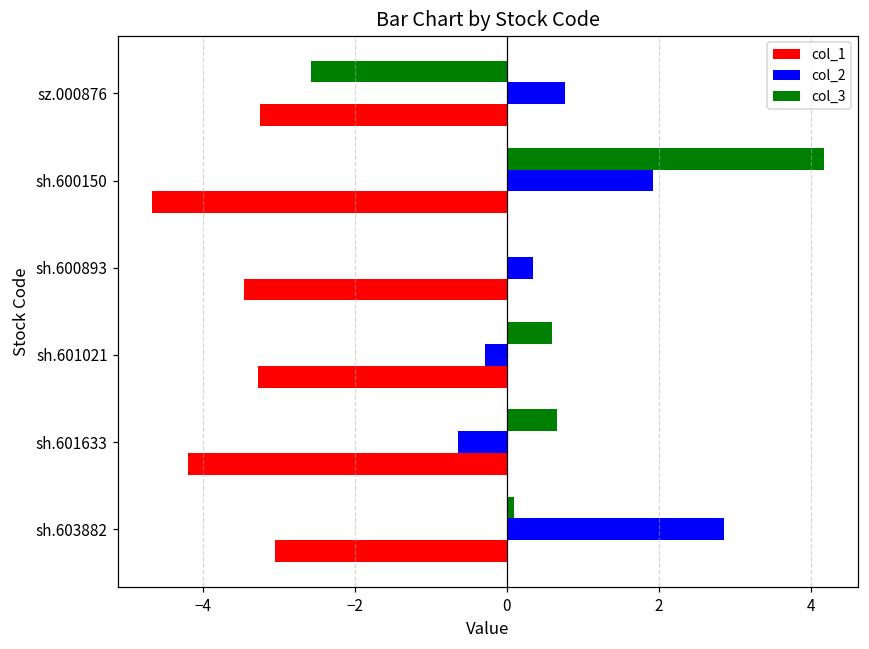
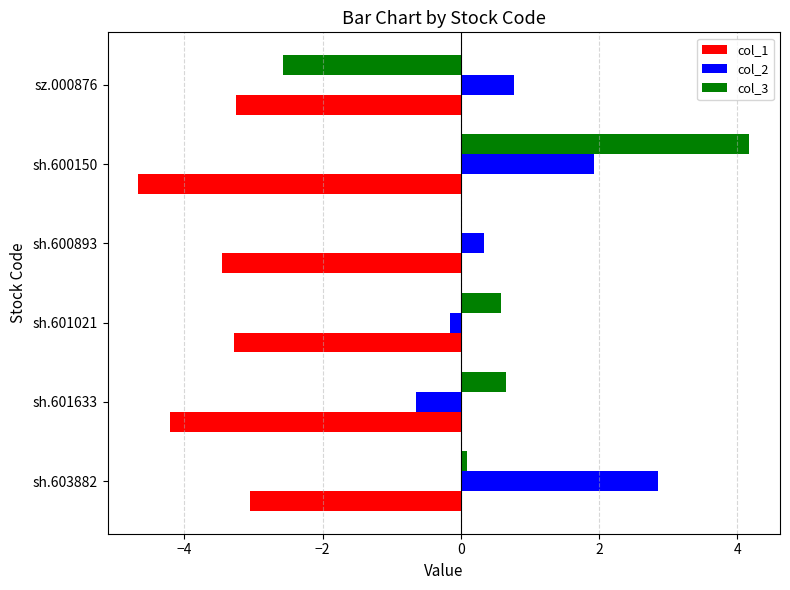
  {
    "col_1": {
      "sz.000876": -3.2,
      "sh.600150": -4.7,
      "sh.600893": -3.5,
      "sh.601021": -3.3,
      "sh.601633": -4.2,
      "sh.603882": -3.0
    },
    "col_2": {
      "sz.000876": 0.8,
      "sh.600150": 1.9,
      "sh.600893": 0.3,
-     "sh.601021": -0.3,
+     "sh.601021": -0.2,
      "sh.601633": -0.6,
      "sh.603882": 2.9
    },
    "col_3": {
      "sz.000876": -2.6,
      "sh.600150": 4.2,
      "sh.600893": 0.0,
      "sh.601021": 0.6,
      "sh.601633": 0.7,
      "sh.603882": 0.1
    }
  }
